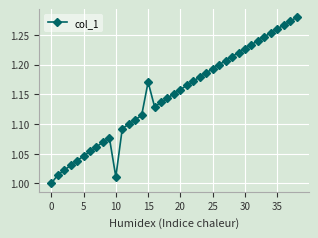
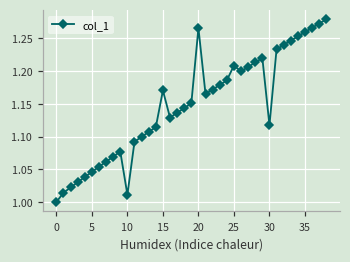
  {
    "0": 1.00,
    "5": 1.05,
    "10": 1.01,
    "15": 1.17,
-   "20": 1.16,
-   "25": 1.19,
-   "30": 1.23,
+   "20": 1.27,
+   "25": 1.21,
+   "30": 1.12,
    "35": 1.26
  }
